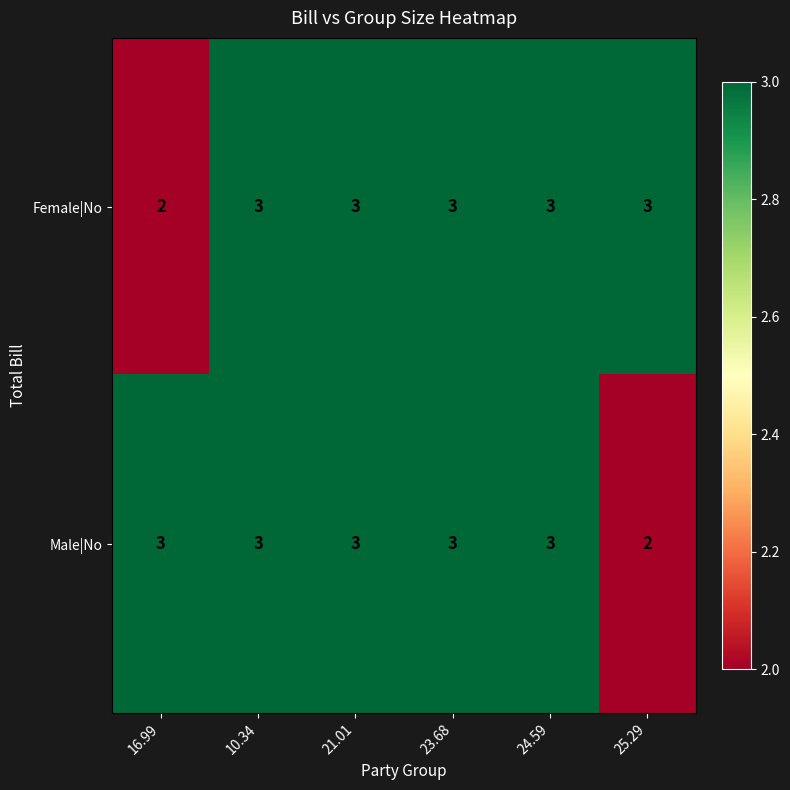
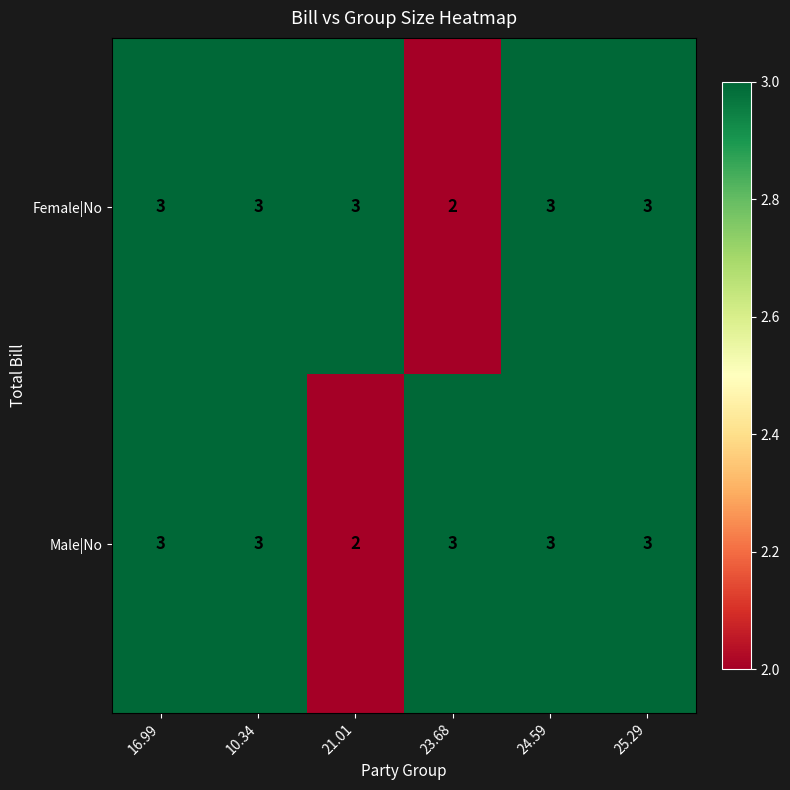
  {
    "Female|No": {
-     "16.99": 2,
+     "16.99": 3,
      "10.34": 3,
      "21.01": 3,
-     "23.68": 3,
+     "23.68": 2,
      "24.59": 3,
      "25.29": 3
    },
    "Male|No": {
      "16.99": 3,
      "10.34": 3,
-     "21.01": 3,
+     "21.01": 2,
      "23.68": 3,
      "24.59": 3,
-     "25.29": 2
+     "25.29": 3
    }
  }
